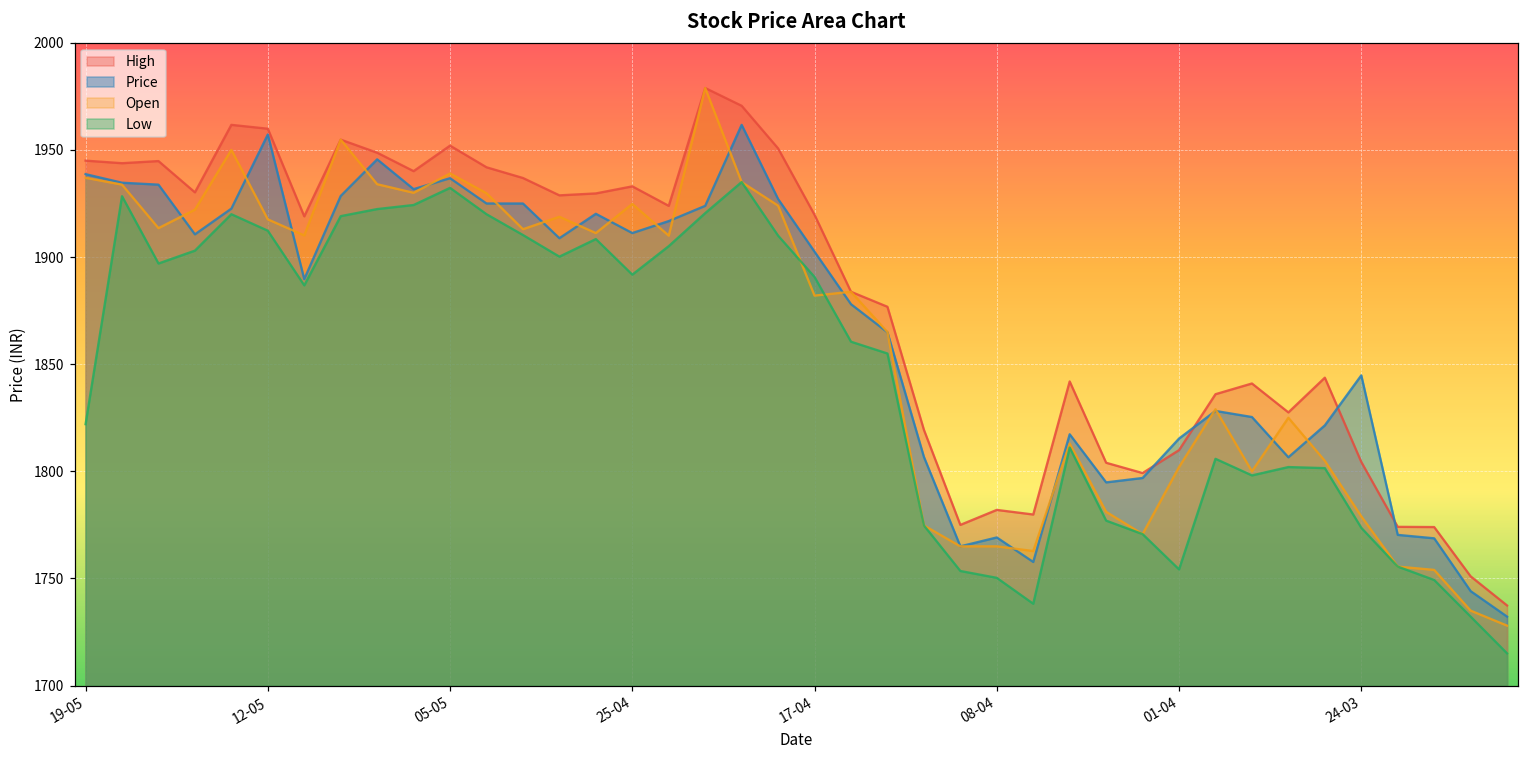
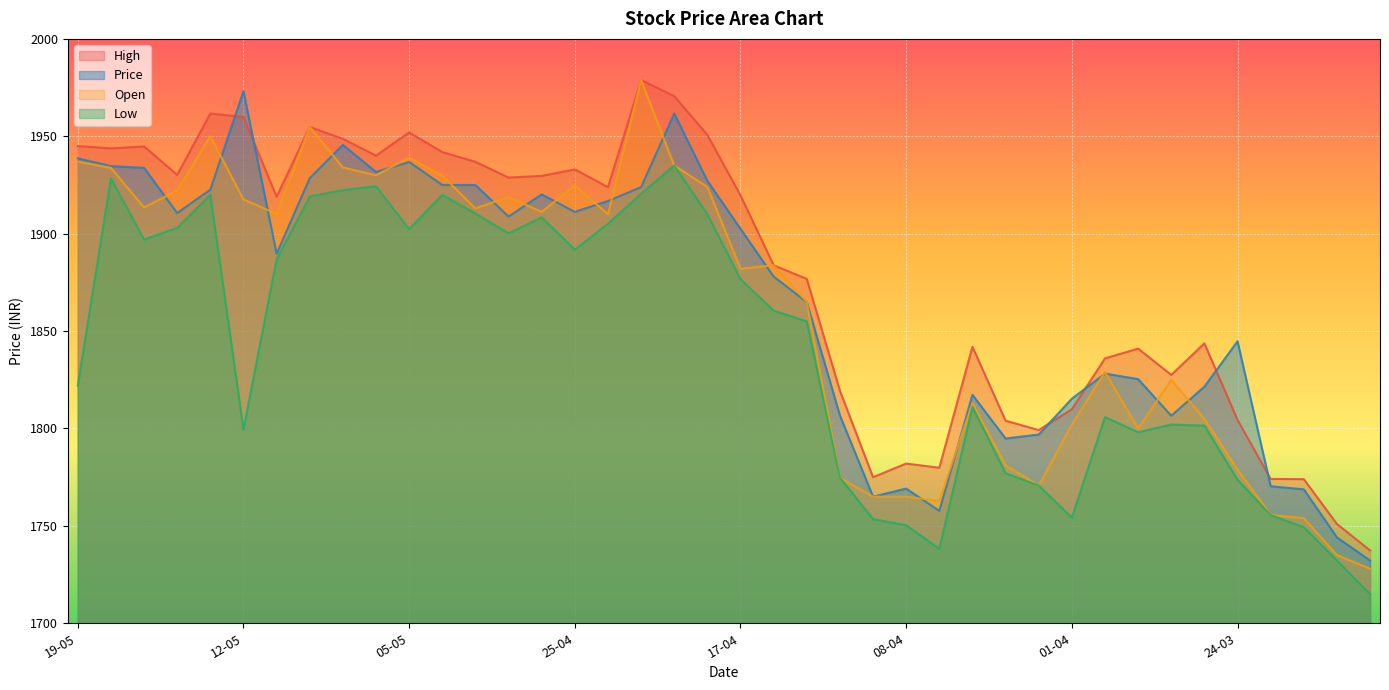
  {
    "Price": {
      "19-05": 1939,
-     "12-05": 1957,
+     "12-05": 1973,
      "05-05": 1937,
      "25-04": 1911,
      "17-04": 1903,
      "08-04": 1769,
      "01-04": 1815,
      "24-03": 1845
    },
    "Low": {
      "19-05": 1822,
-     "12-05": 1912,
-     "05-05": 1932,
+     "12-05": 1800,
+     "05-05": 1902,
      "25-04": 1892,
-     "17-04": 1891,
+     "17-04": 1877,
      "08-04": 1750,
      "01-04": 1754,
      "24-03": 1774
    }
  }
